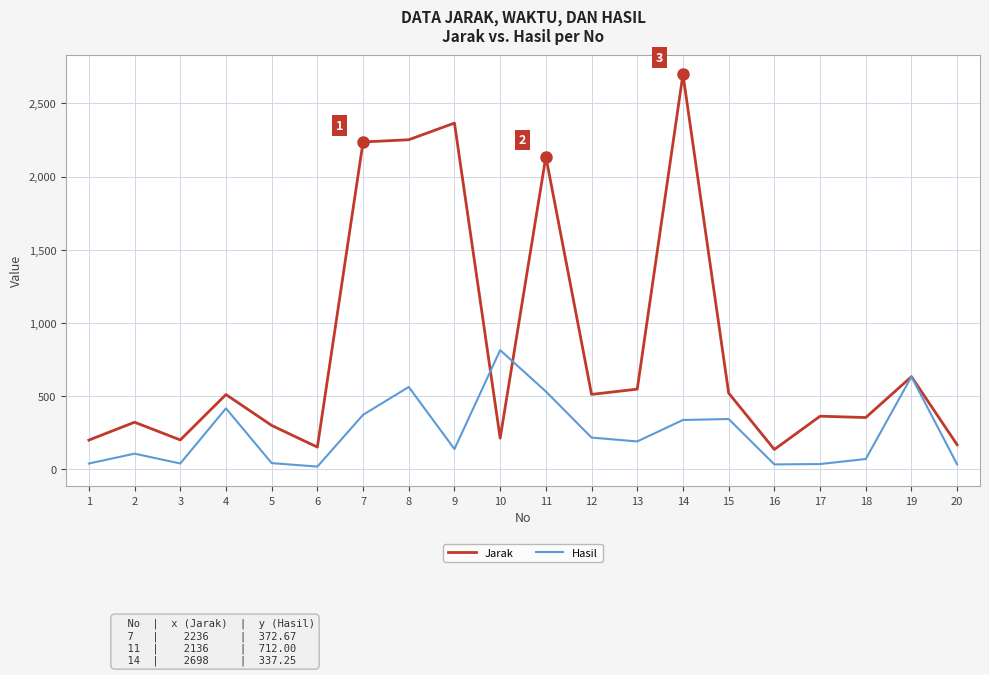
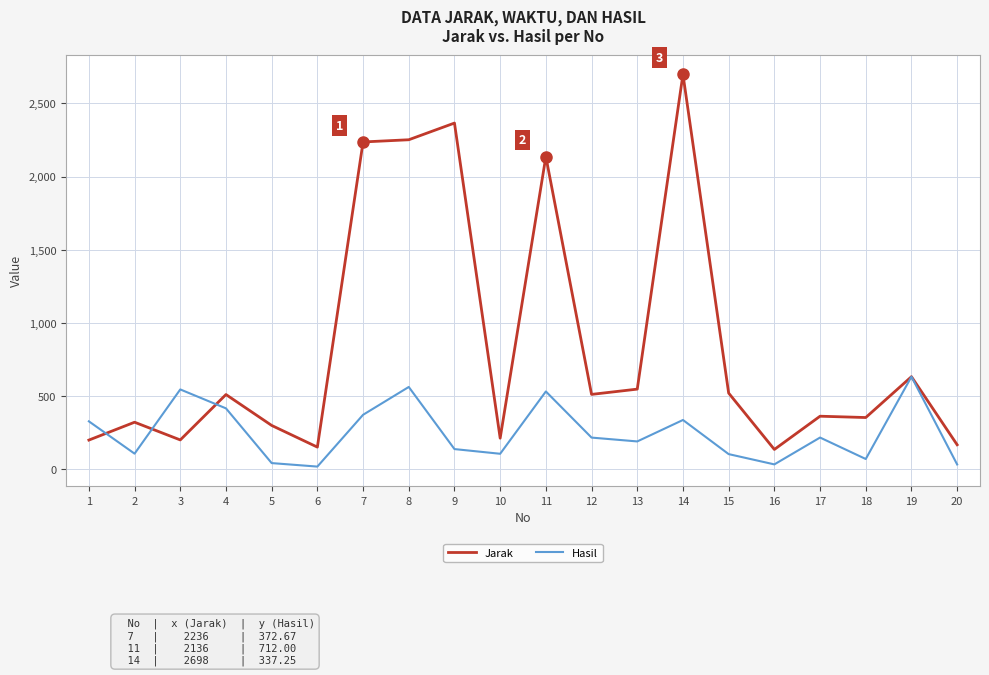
  {
    "Hasil": {
-     "1": 40,
+     "1": 330,
      "2": 110,
-     "3": 40,
+     "3": 550,
      "4": 420,
      "5": 40,
      "6": 20,
      "7": 370,
      "8": 560,
      "9": 140,
-     "10": 810,
+     "10": 110,
      "11": 530,
      "12": 220,
      "13": 190,
      "14": 340,
-     "15": 340,
+     "15": 100,
      "16": 30,
-     "17": 40,
+     "17": 220,
      "18": 70,
      "20": 30
    }
  }
